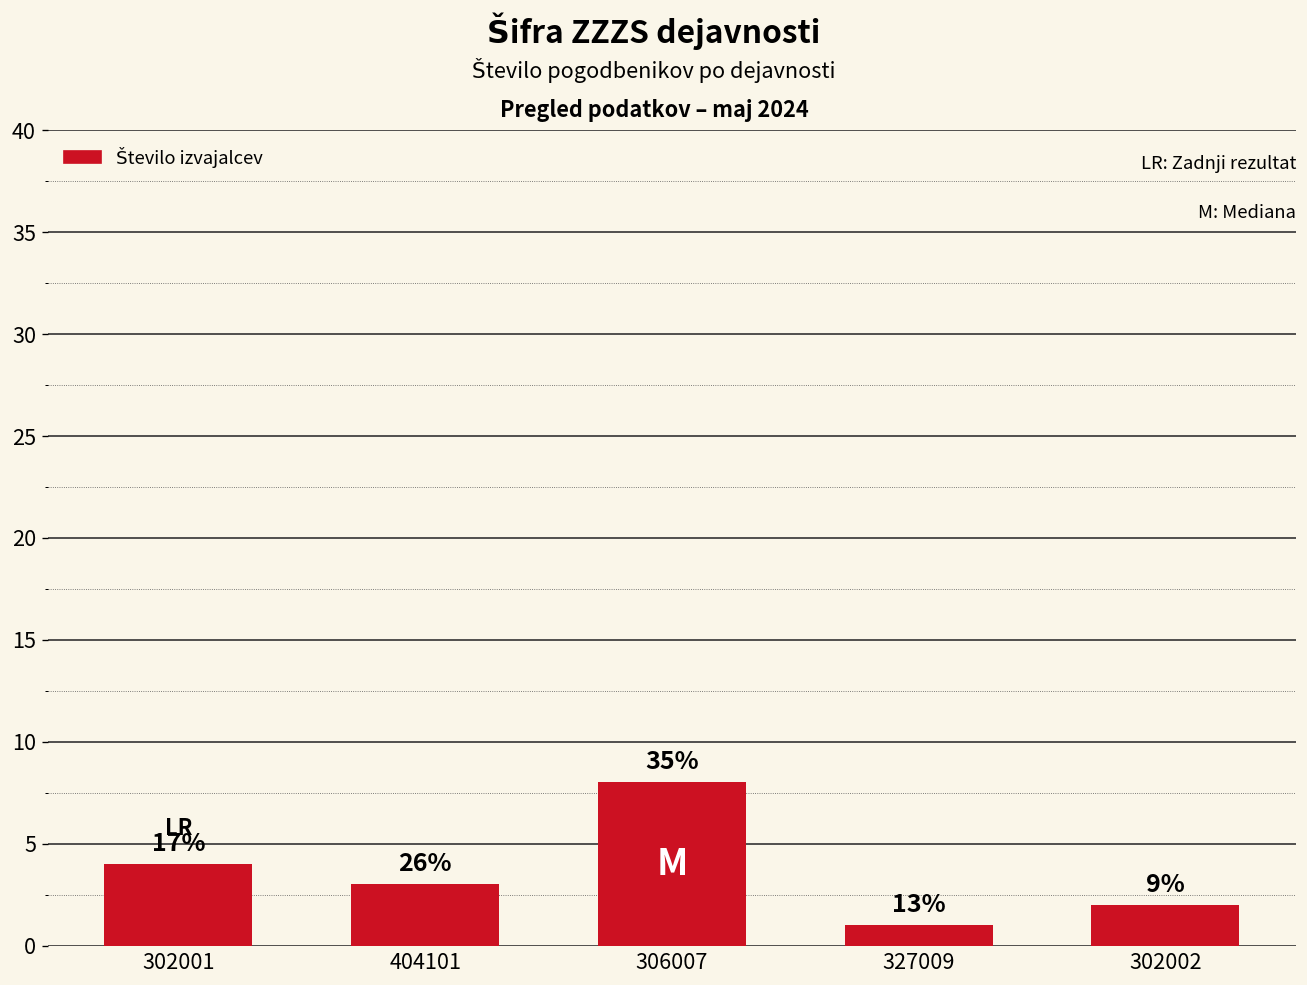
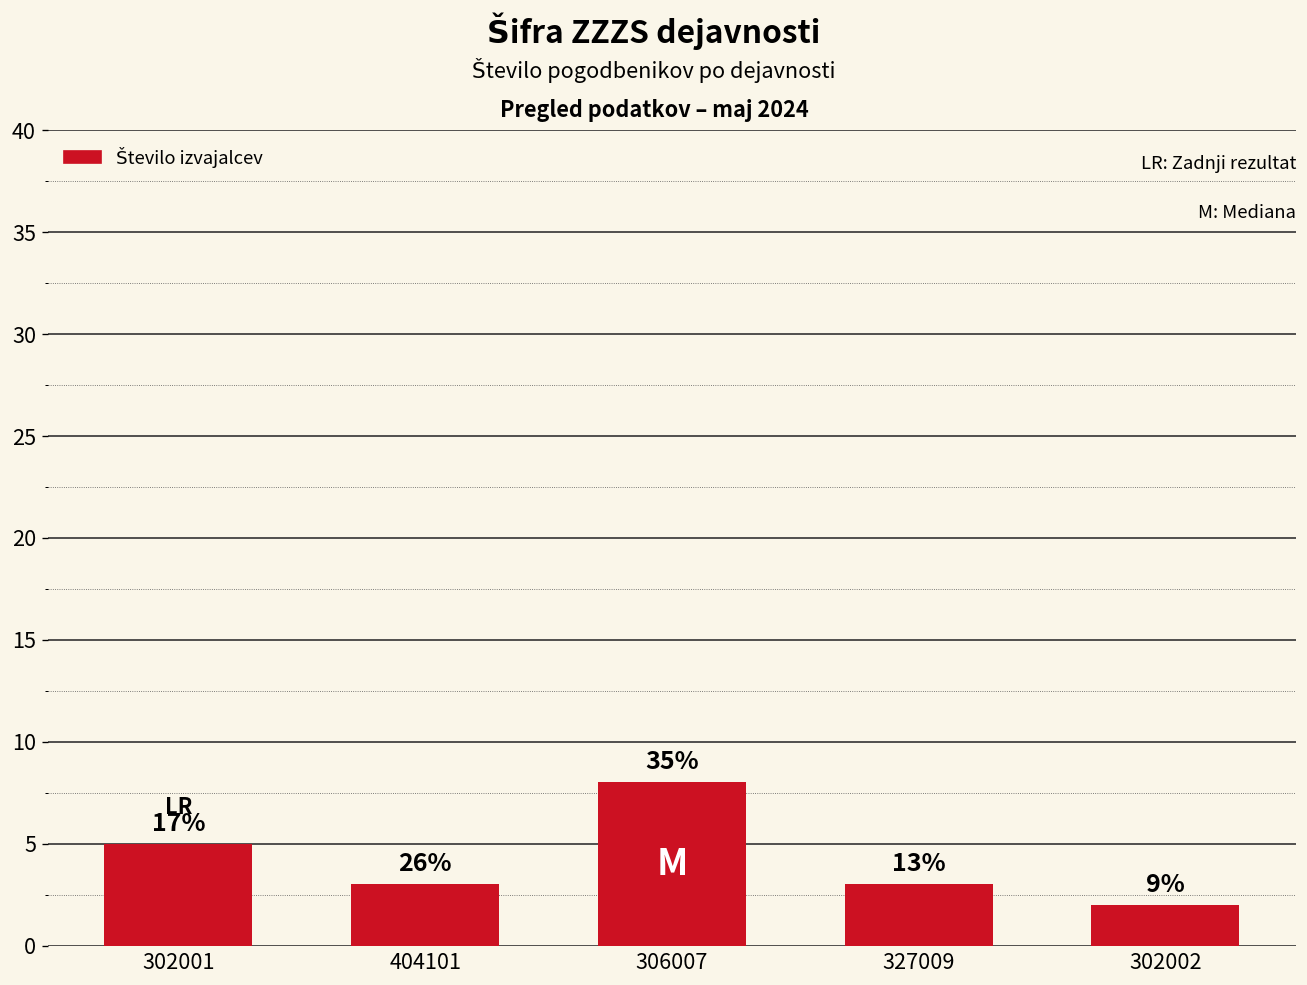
  {
-   "302001": 4,
-   "327009": 1
+   "302001": 5,
+   "327009": 3
  }
